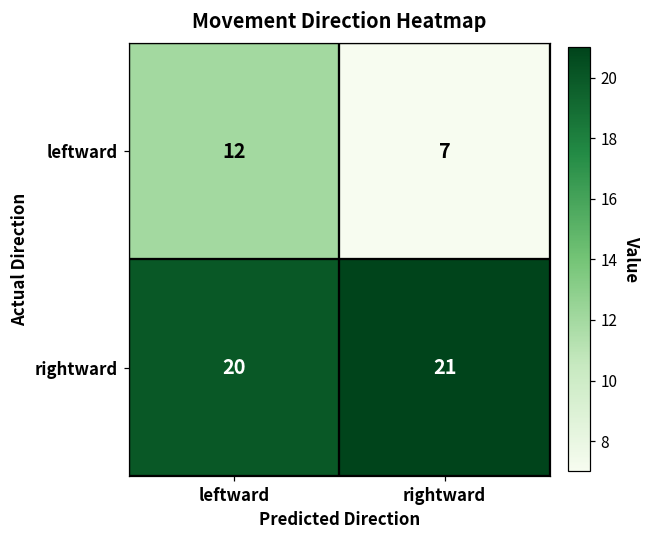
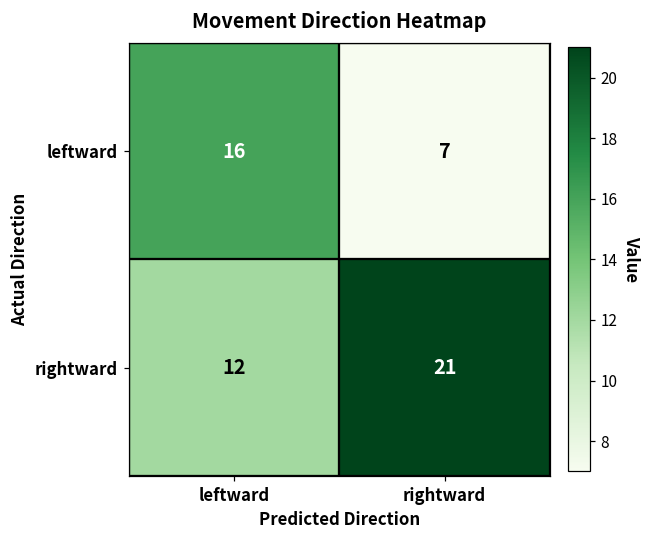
  {
    "leftward": {
-     "leftward": 12,
+     "leftward": 16,
      "rightward": 7
    },
    "rightward": {
-     "leftward": 20,
+     "leftward": 12,
      "rightward": 21
    }
  }
